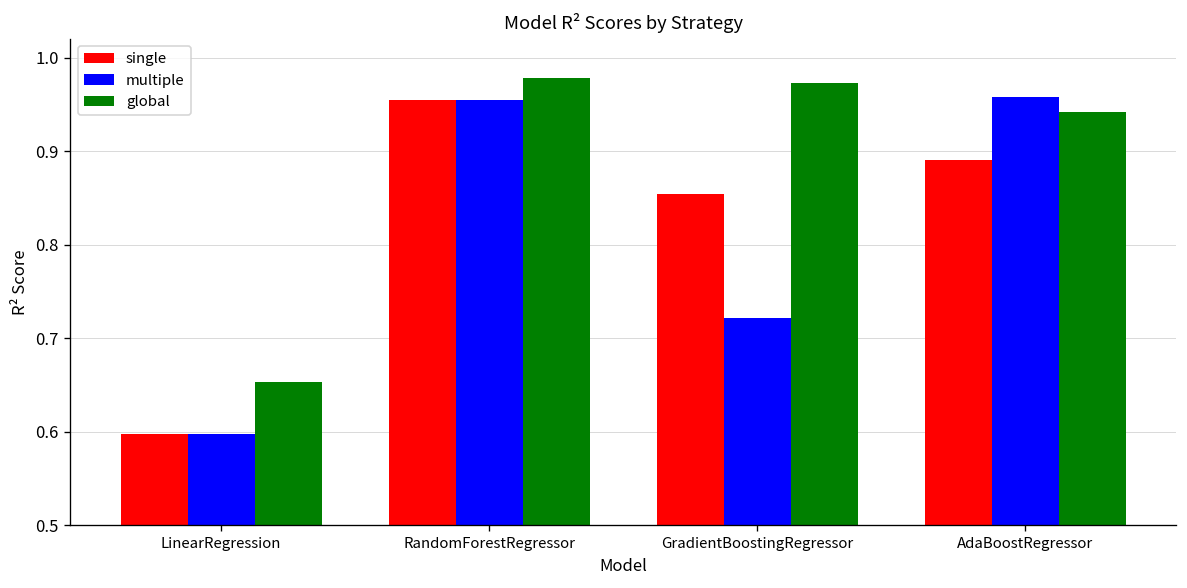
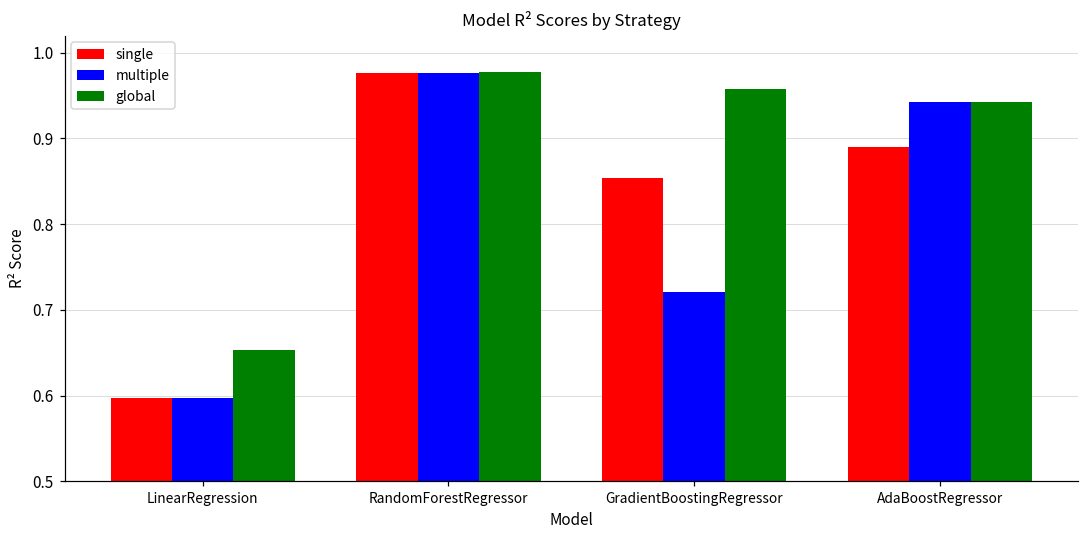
  {
    "single": {
      "LinearRegression": 0.60,
-     "RandomForestRegressor": 0.96,
+     "RandomForestRegressor": 0.98,
      "GradientBoostingRegressor": 0.85,
      "AdaBoostRegressor": 0.89
    },
    "multiple": {
      "LinearRegression": 0.60,
-     "RandomForestRegressor": 0.95,
+     "RandomForestRegressor": 0.98,
      "GradientBoostingRegressor": 0.72,
-     "AdaBoostRegressor": 0.96
+     "AdaBoostRegressor": 0.94
    },
    "global": {
      "LinearRegression": 0.65,
      "RandomForestRegressor": 0.98,
-     "GradientBoostingRegressor": 0.97,
+     "GradientBoostingRegressor": 0.96,
      "AdaBoostRegressor": 0.94
    }
  }
